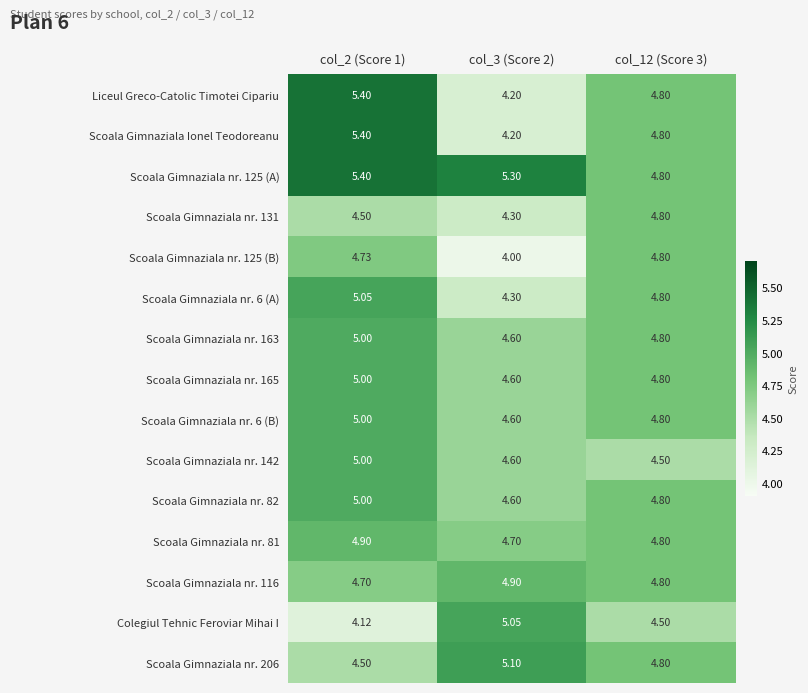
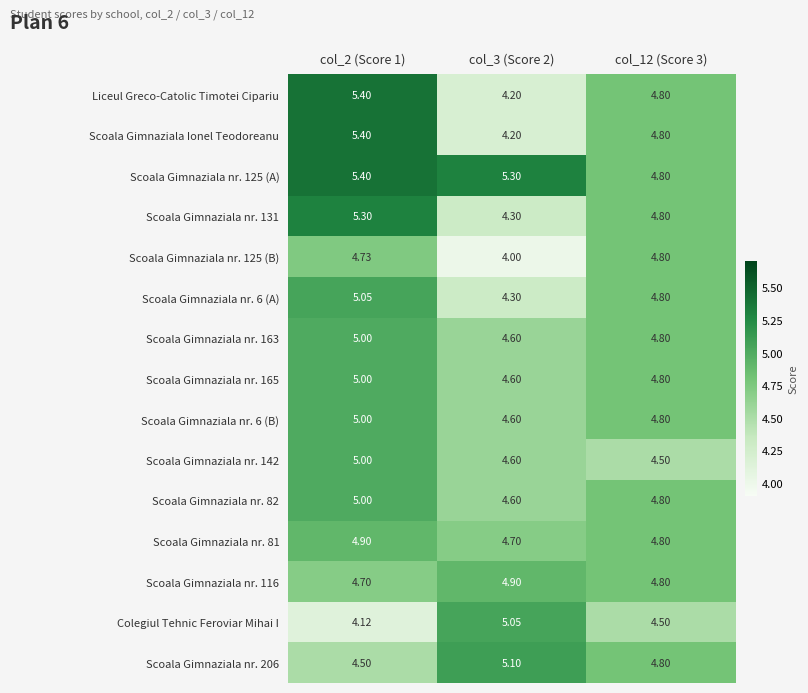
  {
    "Liceul Greco-Catolic Timotei Cipariu": {
      "col_2 (Score 1)": 5.40,
      "col_3 (Score 2)": 4.20,
      "col_12 (Score 3)": 4.80
    },
    "Scoala Gimnaziala Ionel Teodoreanu": {
      "col_2 (Score 1)": 5.40,
      "col_3 (Score 2)": 4.20,
      "col_12 (Score 3)": 4.80
    },
    "Scoala Gimnaziala nr. 125 (A)": {
      "col_2 (Score 1)": 5.40,
      "col_3 (Score 2)": 5.30,
      "col_12 (Score 3)": 4.80
    },
    "Scoala Gimnaziala nr. 131": {
-     "col_2 (Score 1)": 4.50,
+     "col_2 (Score 1)": 5.30,
      "col_3 (Score 2)": 4.30,
      "col_12 (Score 3)": 4.80
    },
    "Scoala Gimnaziala nr. 125 (B)": {
      "col_2 (Score 1)": 4.73,
      "col_3 (Score 2)": 4.00,
      "col_12 (Score 3)": 4.80
    },
    "Scoala Gimnaziala nr. 6 (A)": {
      "col_2 (Score 1)": 5.05,
      "col_3 (Score 2)": 4.30,
      "col_12 (Score 3)": 4.80
    },
    "Scoala Gimnaziala nr. 163": {
      "col_2 (Score 1)": 5.00,
      "col_3 (Score 2)": 4.60,
      "col_12 (Score 3)": 4.80
    },
    "Scoala Gimnaziala nr. 165": {
      "col_2 (Score 1)": 5.00,
      "col_3 (Score 2)": 4.60,
      "col_12 (Score 3)": 4.80
    },
    "Scoala Gimnaziala nr. 6 (B)": {
      "col_2 (Score 1)": 5.00,
      "col_3 (Score 2)": 4.60,
      "col_12 (Score 3)": 4.80
    },
    "Scoala Gimnaziala nr. 142": {
      "col_2 (Score 1)": 5.00,
      "col_3 (Score 2)": 4.60,
      "col_12 (Score 3)": 4.50
    },
    "Scoala Gimnaziala nr. 82": {
      "col_2 (Score 1)": 5.00,
      "col_3 (Score 2)": 4.60,
      "col_12 (Score 3)": 4.80
    },
    "Scoala Gimnaziala nr. 81": {
      "col_2 (Score 1)": 4.90,
      "col_3 (Score 2)": 4.70,
      "col_12 (Score 3)": 4.80
    },
    "Scoala Gimnaziala nr. 116": {
      "col_2 (Score 1)": 4.70,
      "col_3 (Score 2)": 4.90,
      "col_12 (Score 3)": 4.80
    },
    "Colegiul Tehnic Feroviar Mihai I": {
      "col_2 (Score 1)": 4.12,
      "col_3 (Score 2)": 5.05,
      "col_12 (Score 3)": 4.50
    },
    "Scoala Gimnaziala nr. 206": {
      "col_2 (Score 1)": 4.50,
      "col_3 (Score 2)": 5.10,
      "col_12 (Score 3)": 4.80
    }
  }
